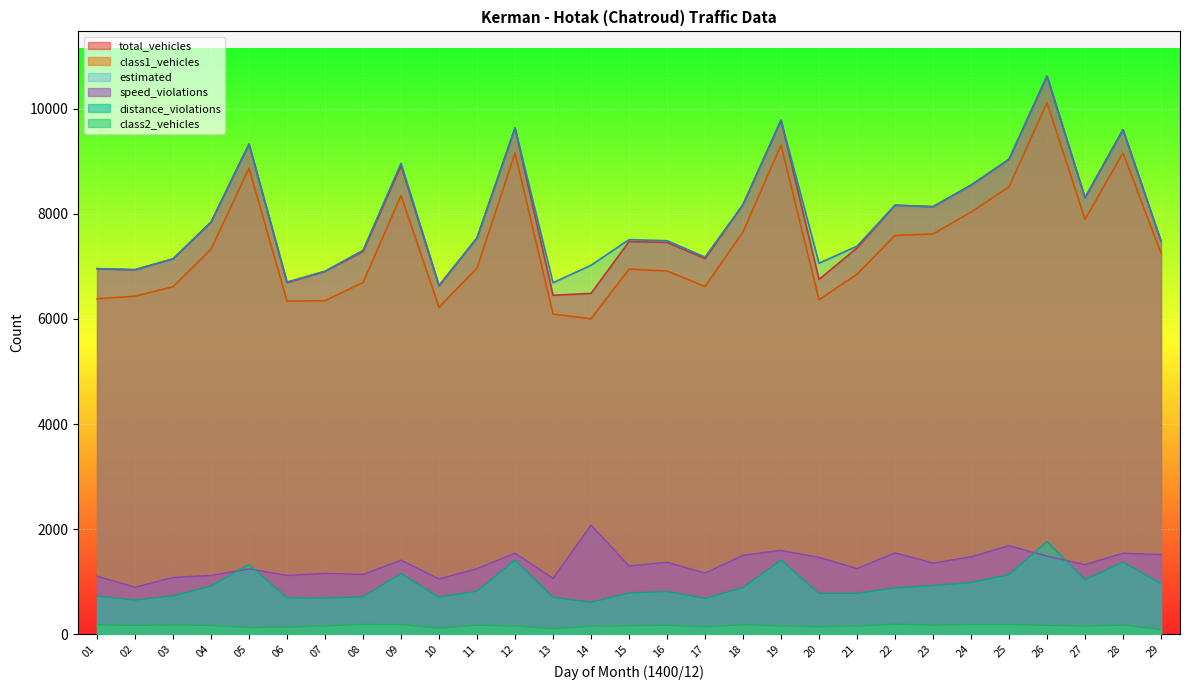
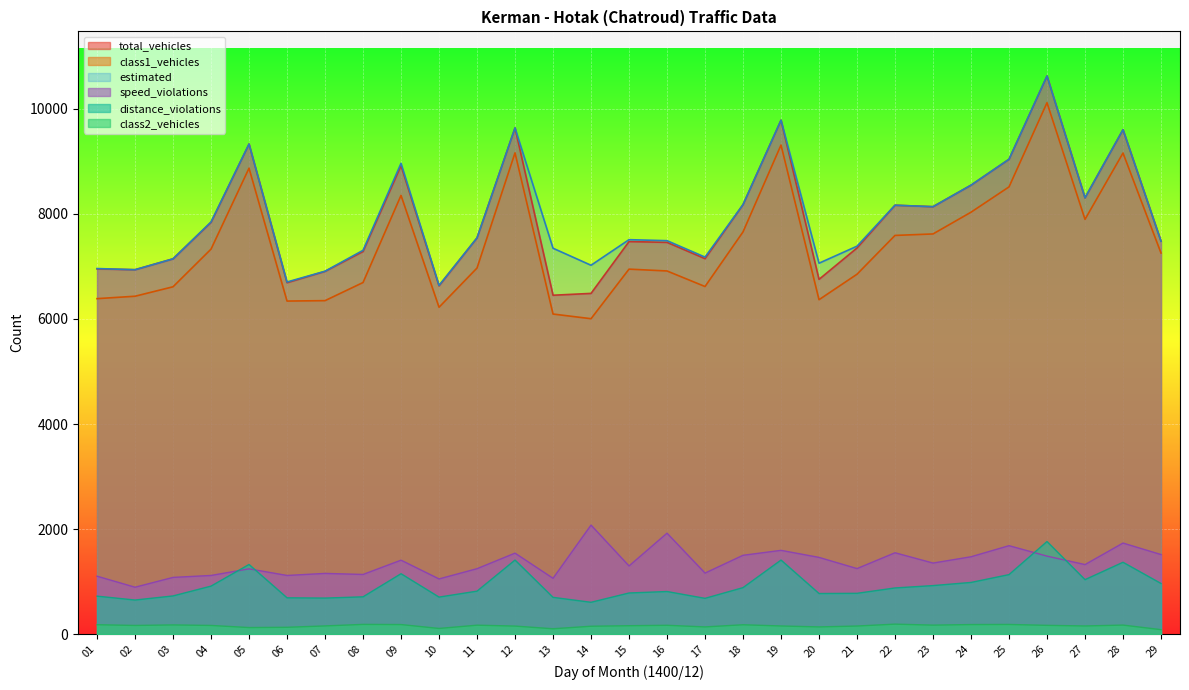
  {
    "estimated": {
-     "13": 6700,
+     "13": 7300,
      "14": 7000,
      "20": 7100
    },
    "speed_violations": {
      "01": 1100,
      "02": 900,
      "03": 1100,
      "04": 1100,
      "05": 1200,
      "06": 1100,
      "07": 1200,
      "08": 1100,
      "09": 1400,
      "10": 1100,
      "11": 1200,
      "12": 1500,
      "13": 1100,
      "14": 2100,
      "15": 1300,
-     "16": 1400,
+     "16": 1900,
      "17": 1200,
      "18": 1500,
      "19": 1600,
      "20": 1500,
      "21": 1200,
      "22": 1500,
      "23": 1400,
      "24": 1500,
      "25": 1700,
      "26": 1500,
      "27": 1300,
-     "28": 1500,
+     "28": 1700,
      "29": 1500
    }
  }
